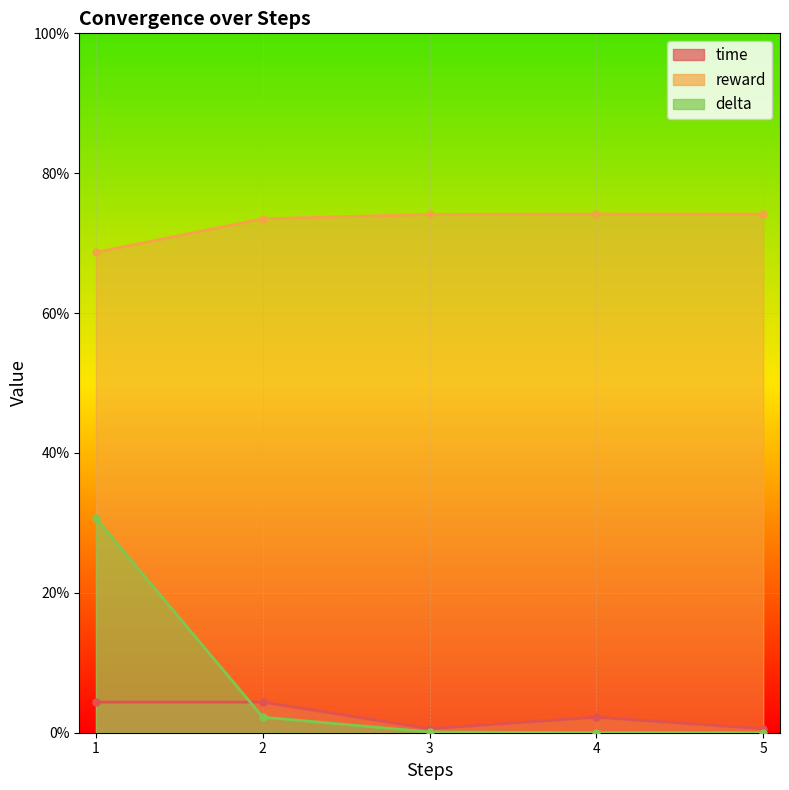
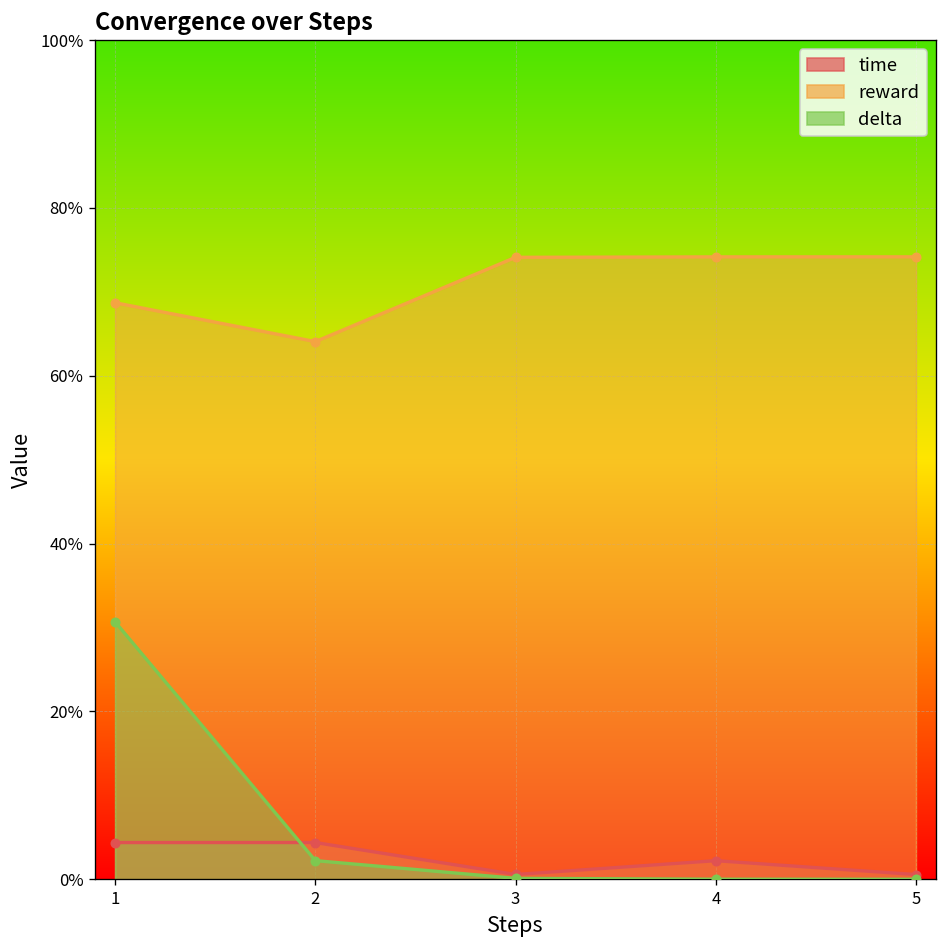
  {
    "time": {
      "1": "4%",
      "2": "4%",
      "3": "1%",
      "4": "2%",
      "5": "1%"
    },
    "reward": {
      "1": "69%",
-     "2": "73%",
+     "2": "64%",
      "3": "74%",
      "4": "74%",
      "5": "74%"
    },
    "delta": {
      "1": "31%",
      "2": "2%",
      "3": "0%",
      "4": "0%",
      "5": "0%"
    }
  }
